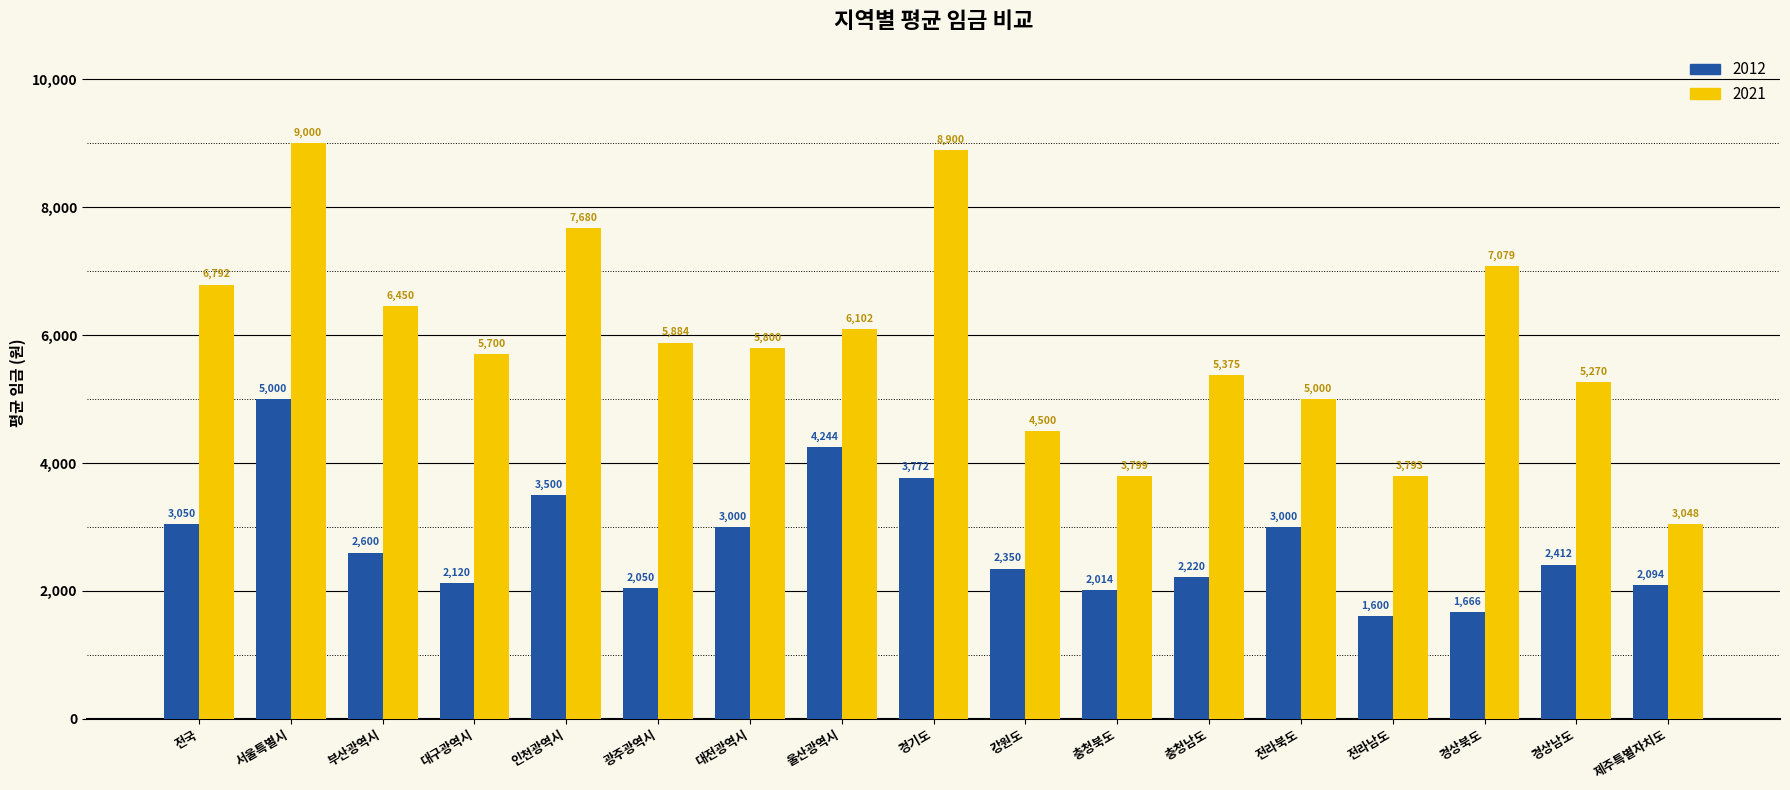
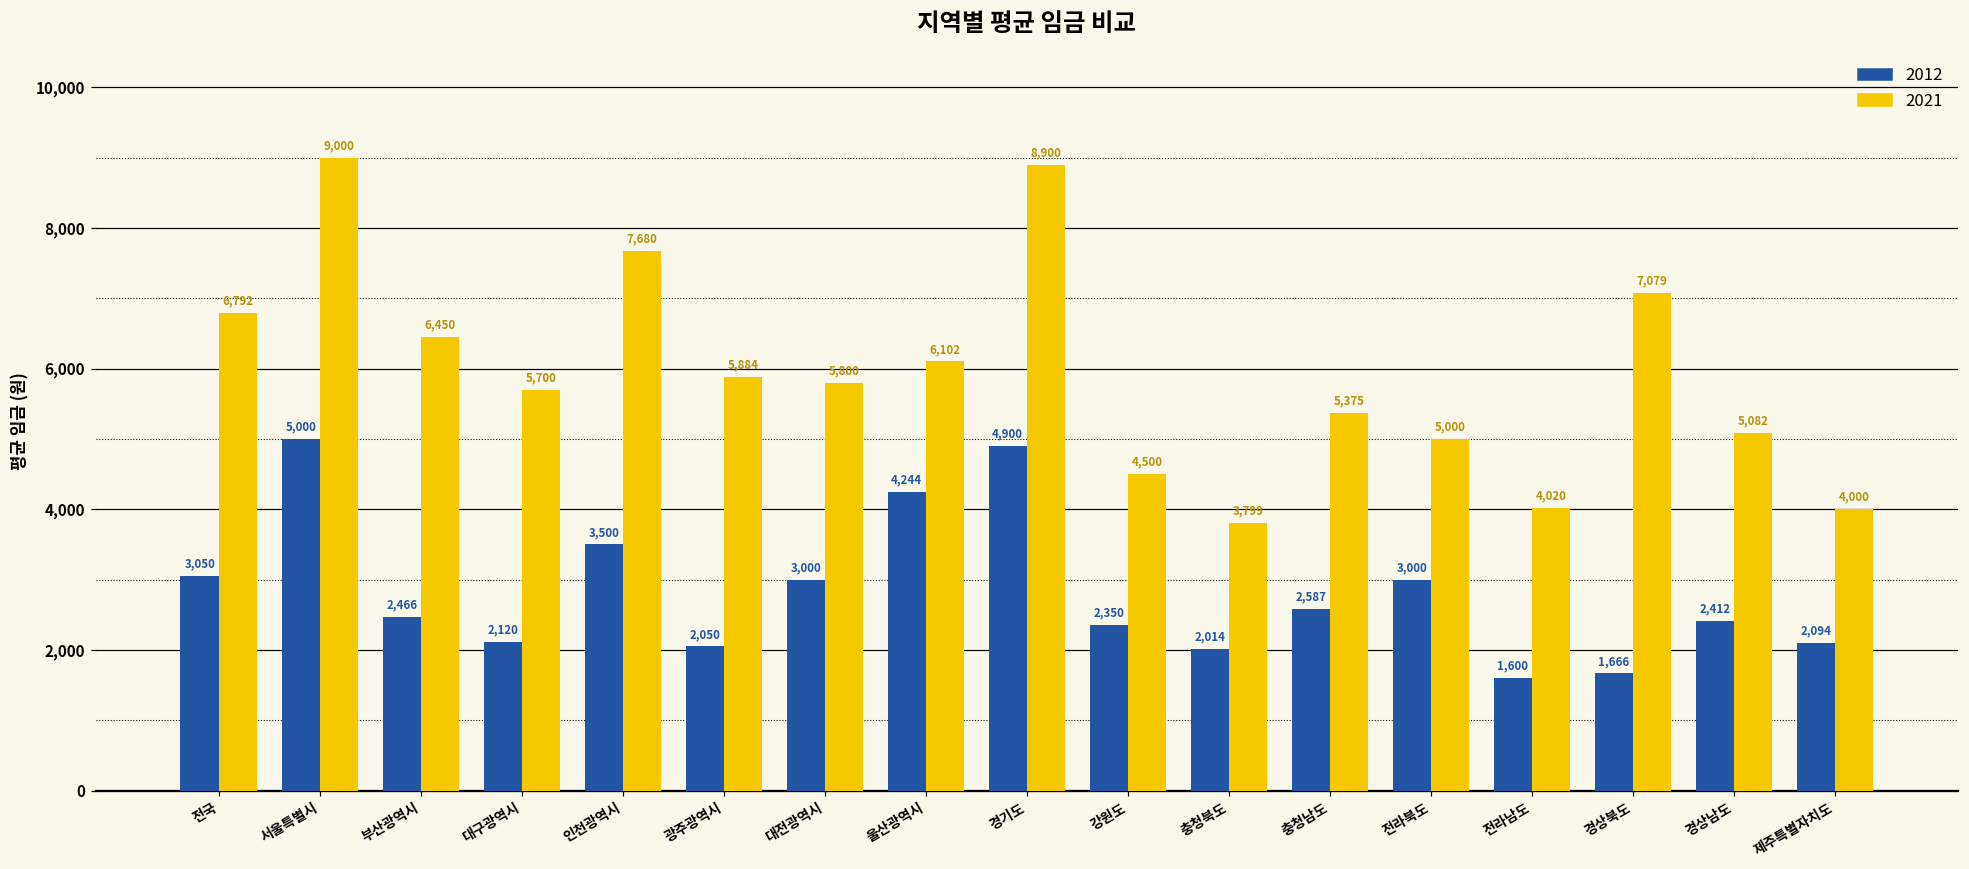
  {
    "2012": {
      "전국": "3,050",
      "서울특별시": "5,000",
-     "부산광역시": "2,600",
+     "부산광역시": "2,466",
      "대구광역시": "2,120",
      "인천광역시": "3,500",
      "광주광역시": "2,050",
      "대전광역시": "3,000",
      "울산광역시": "4,244",
-     "경기도": "3,772",
+     "경기도": "4,900",
      "강원도": "2,350",
      "충청북도": "2,014",
-     "충청남도": "2,220",
+     "충청남도": "2,587",
      "전라북도": "3,000",
      "전라남도": "1,600",
      "경상북도": "1,666",
      "경상남도": "2,412",
      "제주특별자치도": "2,094"
    },
    "2021": {
      "전국": "6,792",
      "서울특별시": "9,000",
      "부산광역시": "6,450",
      "대구광역시": "5,700",
      "인천광역시": "7,680",
      "광주광역시": "5,884",
      "대전광역시": "5,800",
      "울산광역시": "6,102",
      "경기도": "8,900",
      "강원도": "4,500",
      "충청북도": "3,799",
      "충청남도": "5,375",
      "전라북도": "5,000",
-     "전라남도": "3,793",
+     "전라남도": "4,020",
      "경상북도": "7,079",
-     "경상남도": "5,270",
-     "제주특별자치도": "3,048"
+     "경상남도": "5,082",
+     "제주특별자치도": "4,000"
    }
  }
